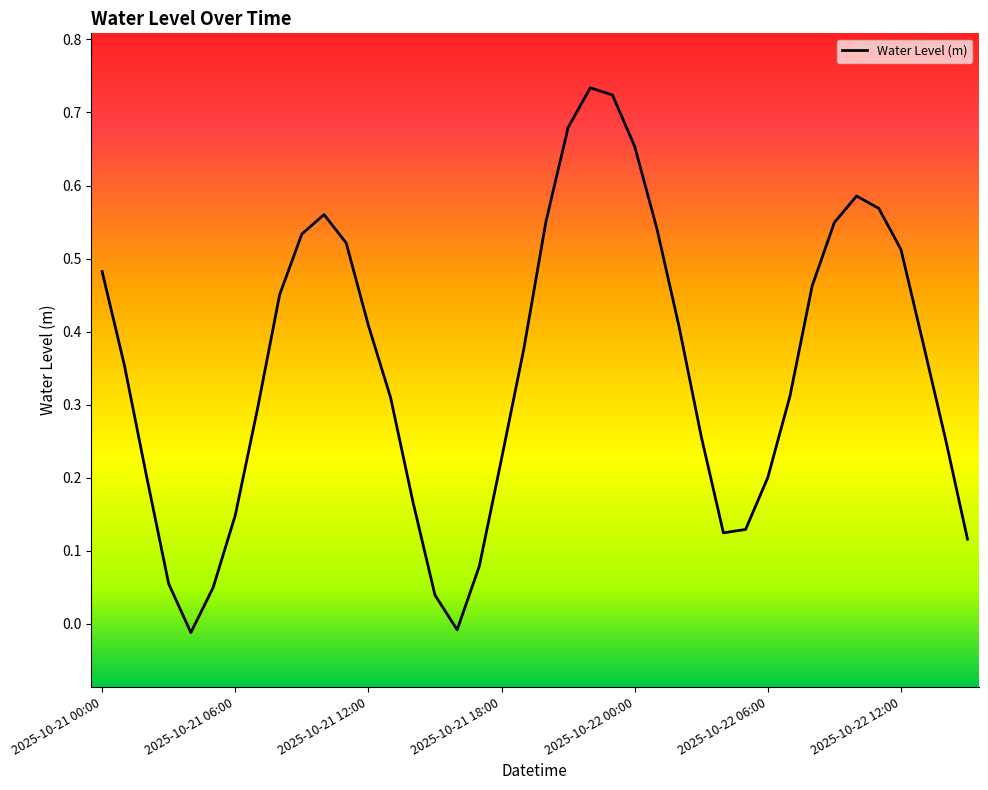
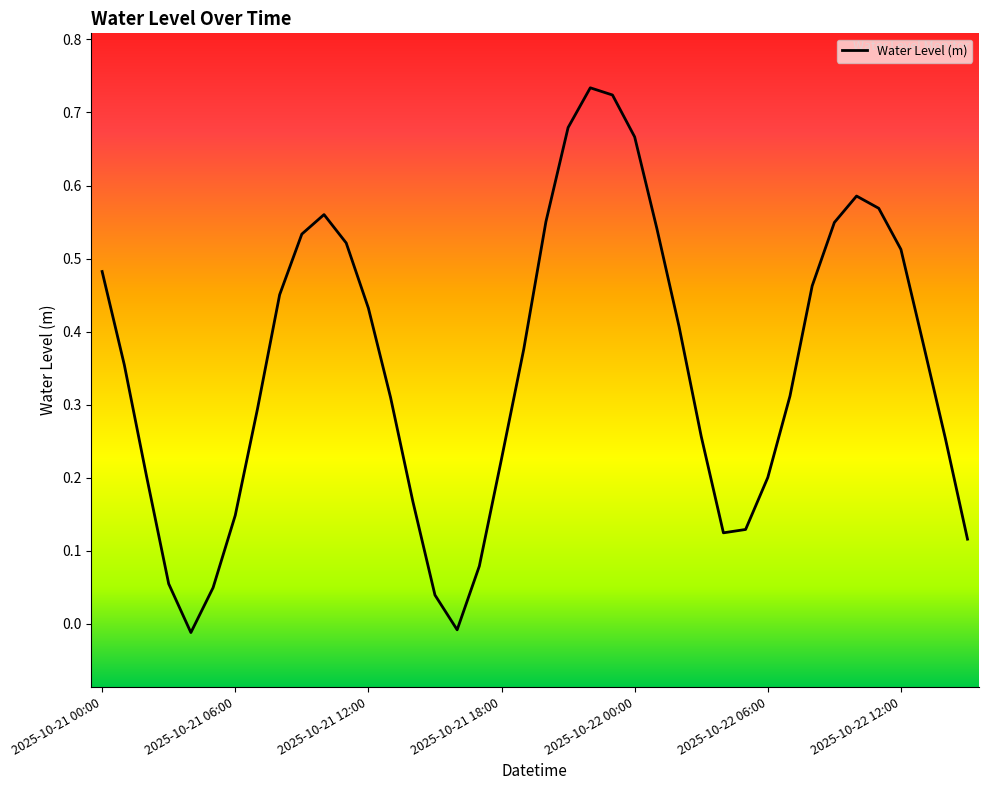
  {
    "2025-10-21 00:00": 0.48,
    "2025-10-21 06:00": 0.15,
-   "2025-10-21 12:00": 0.41,
+   "2025-10-21 12:00": 0.43,
    "2025-10-21 18:00": 0.23,
-   "2025-10-22 00:00": 0.65,
+   "2025-10-22 00:00": 0.67,
    "2025-10-22 06:00": 0.20,
    "2025-10-22 12:00": 0.51
  }
